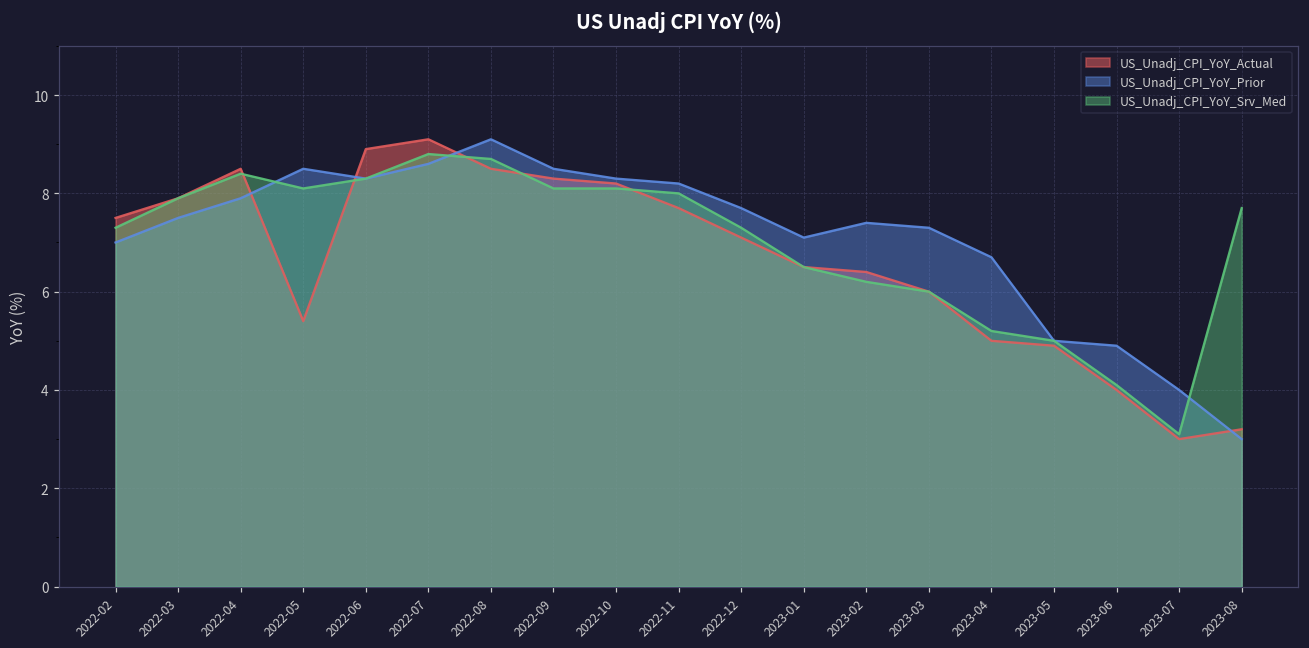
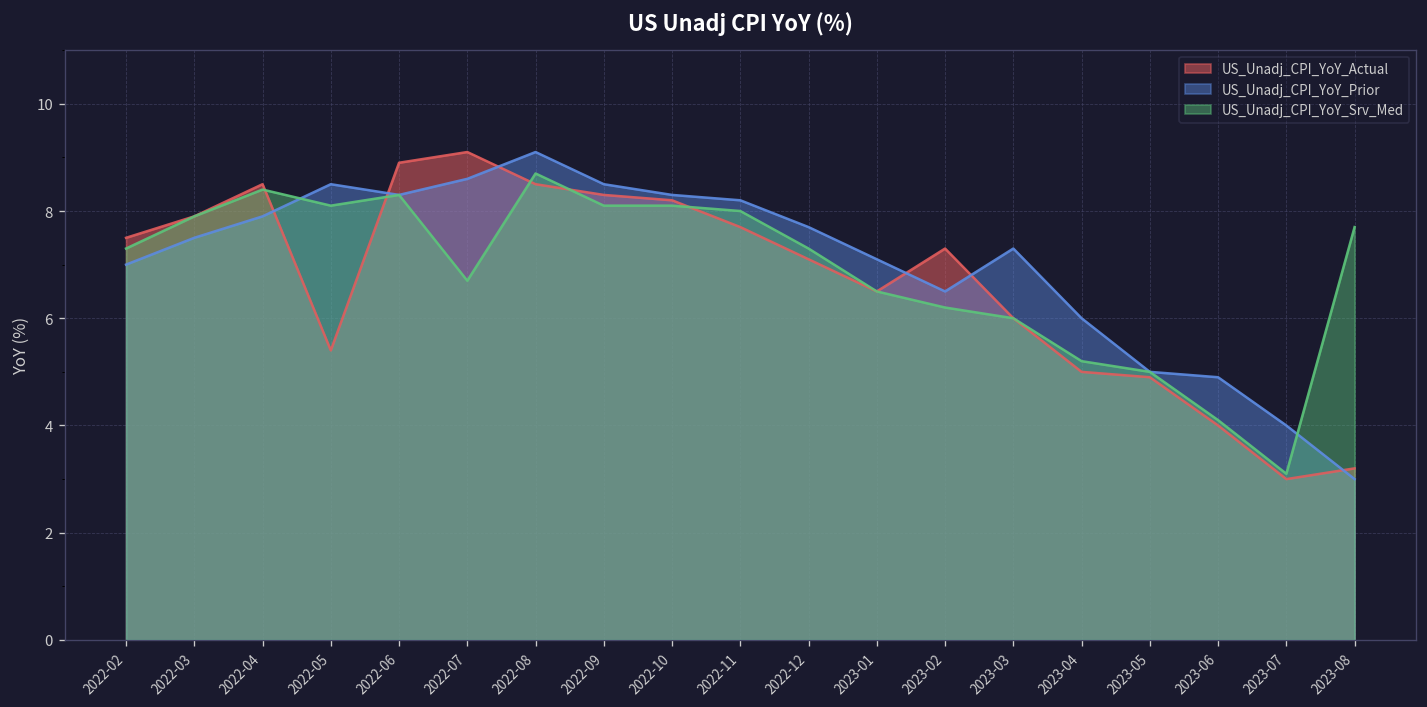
  {
    "US_Unadj_CPI_YoY_Actual": {
      "2022-02": 7.5,
      "2022-04": 8.5,
      "2022-05": 5.4,
      "2022-06": 8.9,
      "2022-07": 9.1,
      "2022-08": 8.5,
      "2022-09": 8.3,
      "2022-10": 8.2,
      "2022-11": 7.7,
      "2022-12": 7.1,
-     "2023-02": 6.4,
+     "2023-02": 7.3,
      "2023-04": 5.0,
      "2023-05": 4.9,
      "2023-06": 4.0,
      "2023-07": 3.0,
      "2023-08": 3.2
    },
    "US_Unadj_CPI_YoY_Prior": {
      "2022-02": 7.0,
      "2022-03": 7.5,
      "2022-04": 7.9,
      "2022-05": 8.5,
      "2022-07": 8.6,
      "2022-08": 9.1,
      "2022-09": 8.5,
      "2022-10": 8.3,
      "2022-11": 8.2,
      "2022-12": 7.7,
      "2023-01": 7.1,
-     "2023-02": 7.4,
+     "2023-02": 6.5,
      "2023-03": 7.3,
-     "2023-04": 6.7,
+     "2023-04": 6.0,
      "2023-06": 4.9,
      "2023-07": 4.0,
      "2023-08": 3.0
    },
    "US_Unadj_CPI_YoY_Srv_Med": {
      "2022-02": 7.3,
      "2022-04": 8.4,
      "2022-05": 8.1,
-     "2022-07": 8.8,
+     "2022-07": 6.7,
      "2022-08": 8.7,
      "2022-09": 8.1,
      "2022-10": 8.1,
      "2022-11": 8.0,
      "2022-12": 7.3,
      "2023-02": 6.2,
      "2023-04": 5.2,
      "2023-06": 4.1,
      "2023-07": 3.1,
      "2023-08": 7.7
    }
  }
